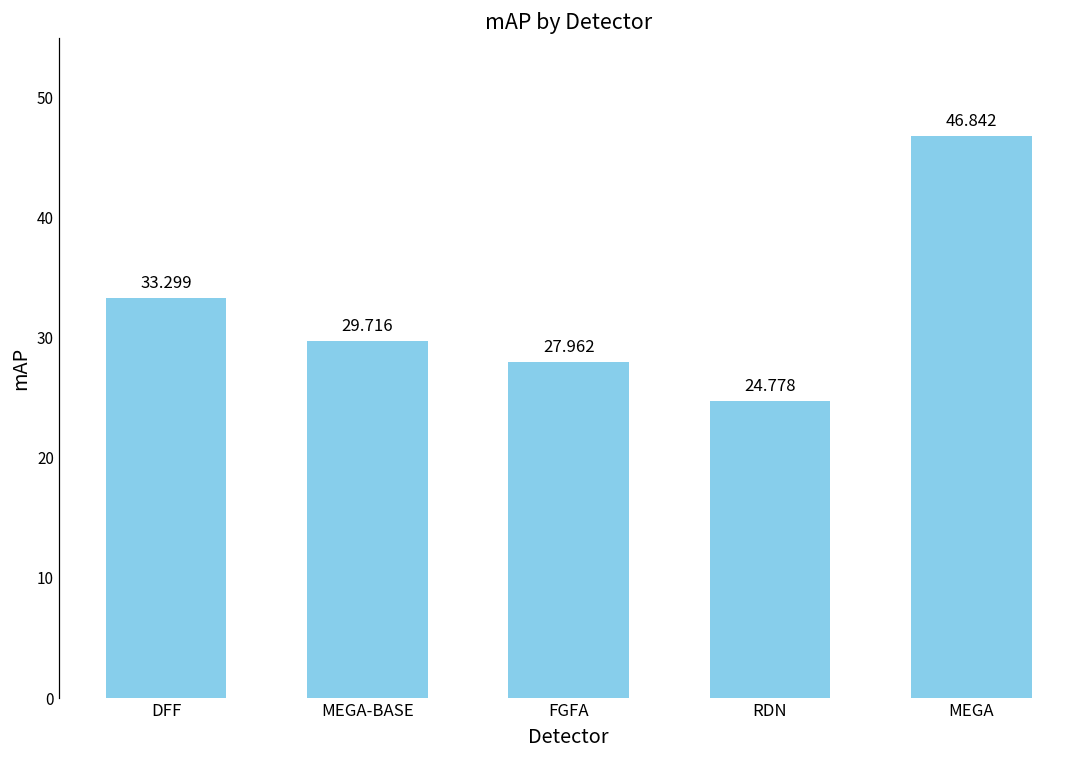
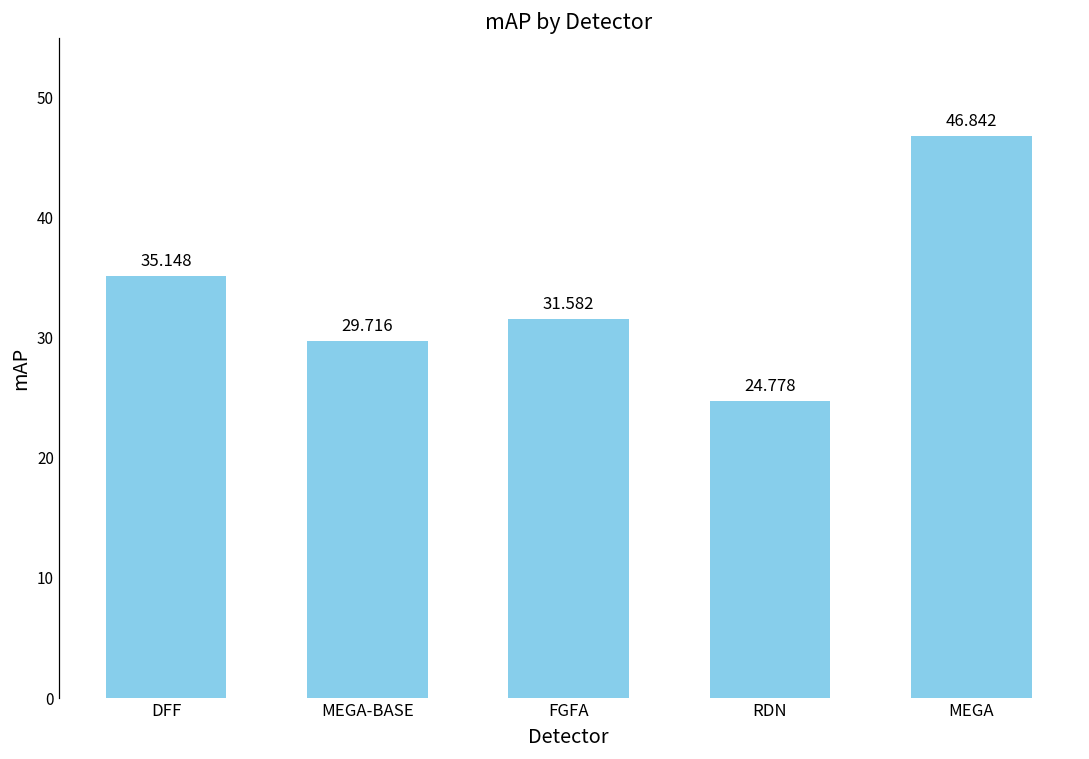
  {
-   "DFF": 33.299,
+   "DFF": 35.148,
    "MEGA-BASE": 29.716,
-   "FGFA": 27.962,
+   "FGFA": 31.582,
    "RDN": 24.778,
    "MEGA": 46.842
  }
